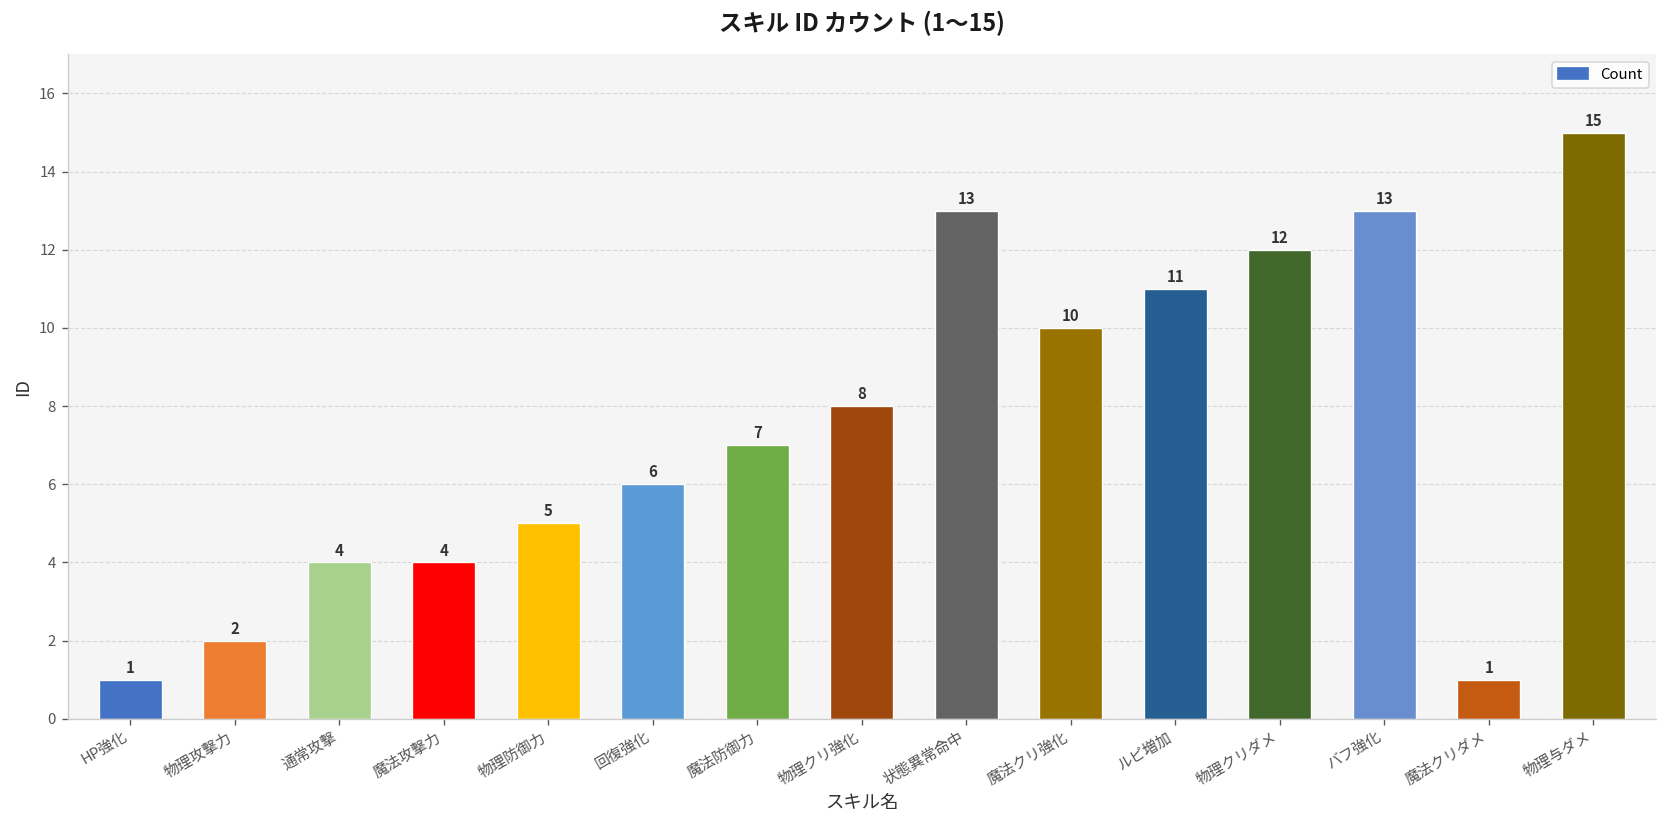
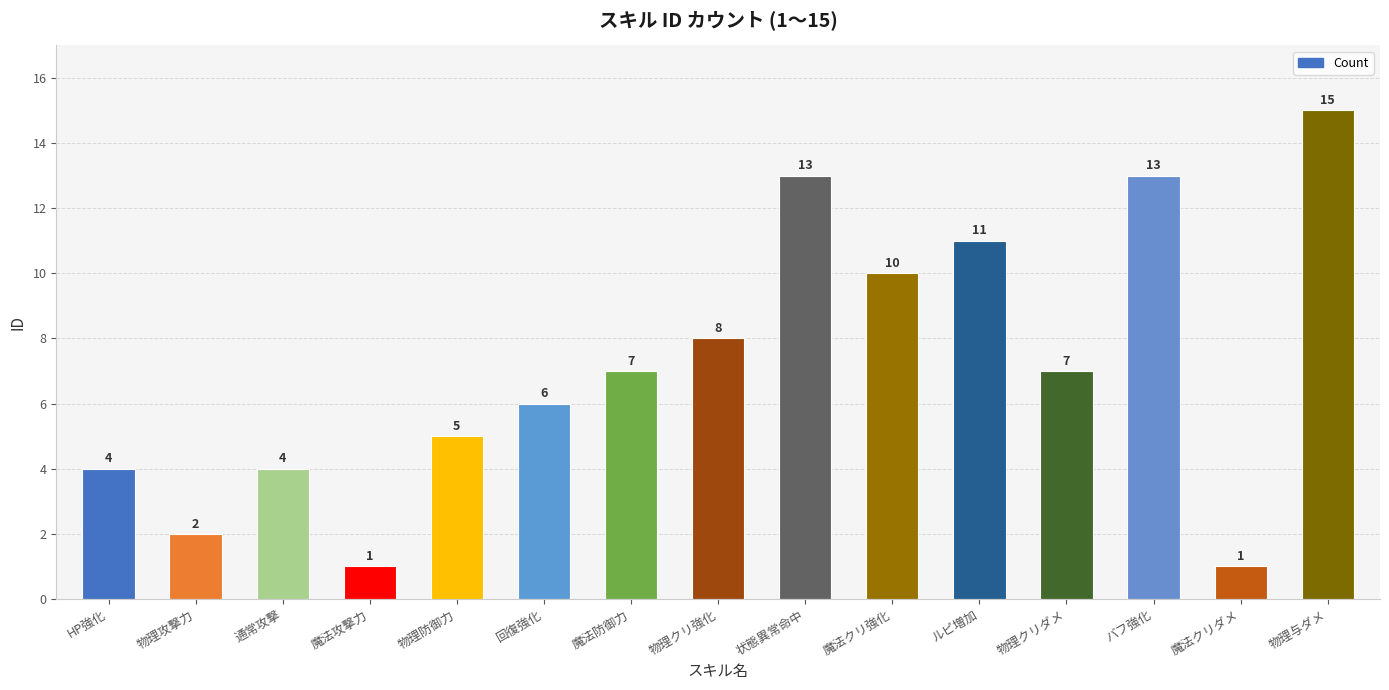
  {
-   "HP強化": 1,
+   "HP強化": 4,
    "物理攻撃力": 2,
    "通常攻撃": 4,
-   "魔法攻撃力": 4,
+   "魔法攻撃力": 1,
    "物理防御力": 5,
    "回復強化": 6,
    "魔法防御力": 7,
    "物理クリ強化": 8,
    "状態異常命中": 13,
    "魔法クリ強化": 10,
    "ルピ増加": 11,
-   "物理クリダメ": 12,
+   "物理クリダメ": 7,
    "バフ強化": 13,
    "魔法クリダメ": 1,
    "物理与ダメ": 15
  }
